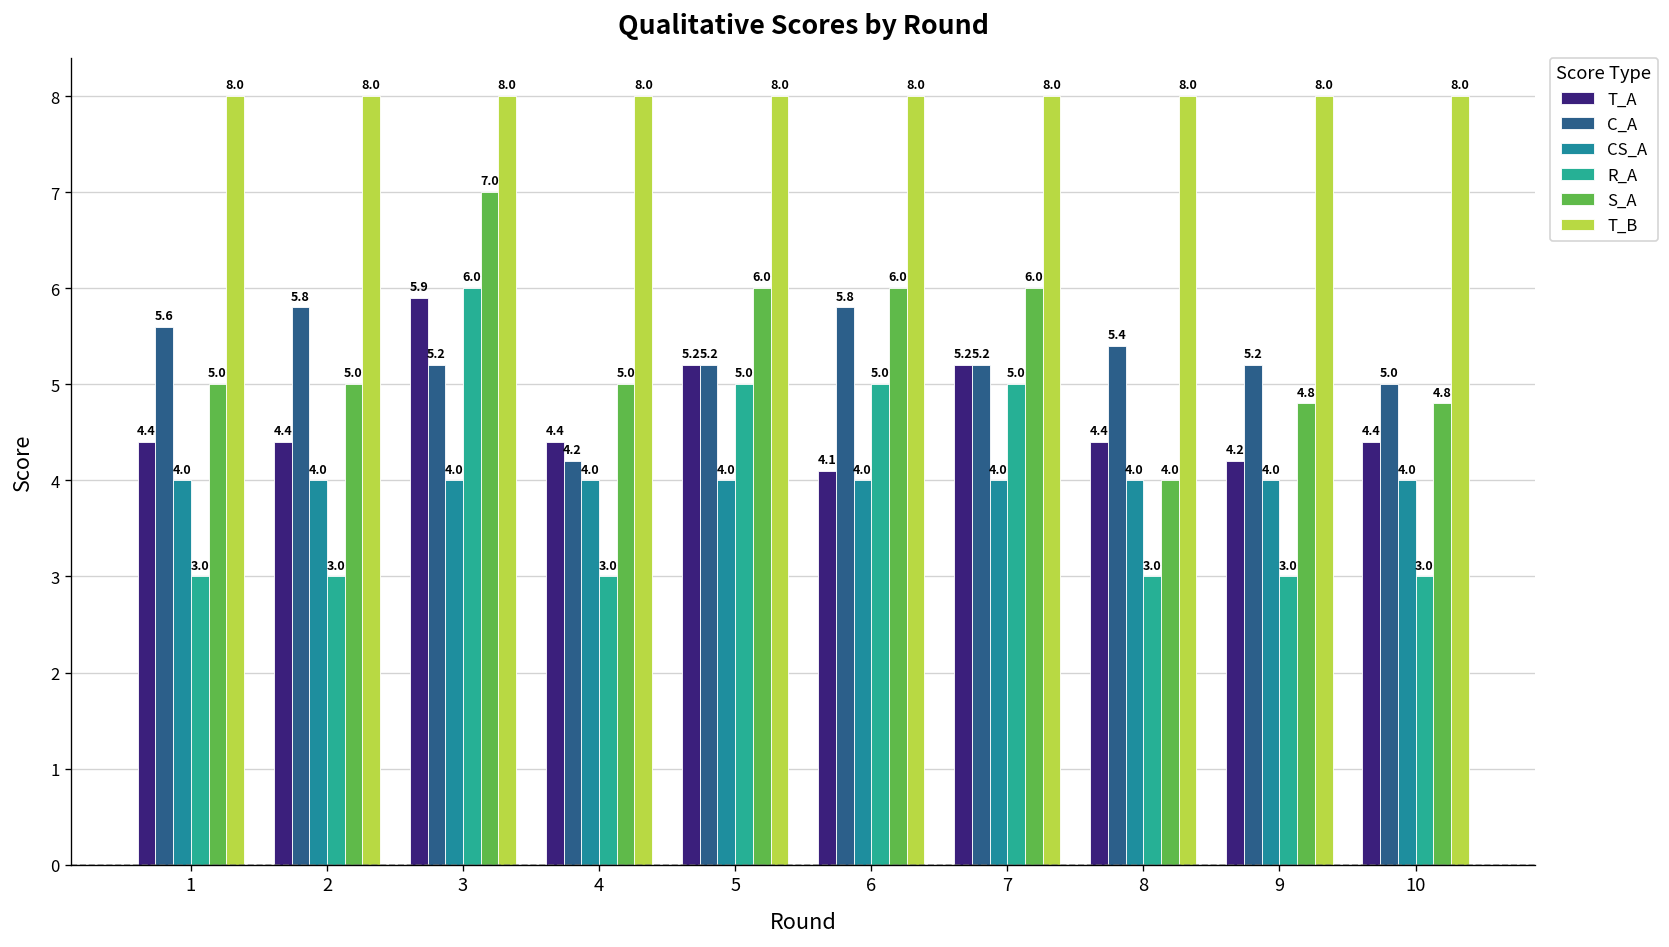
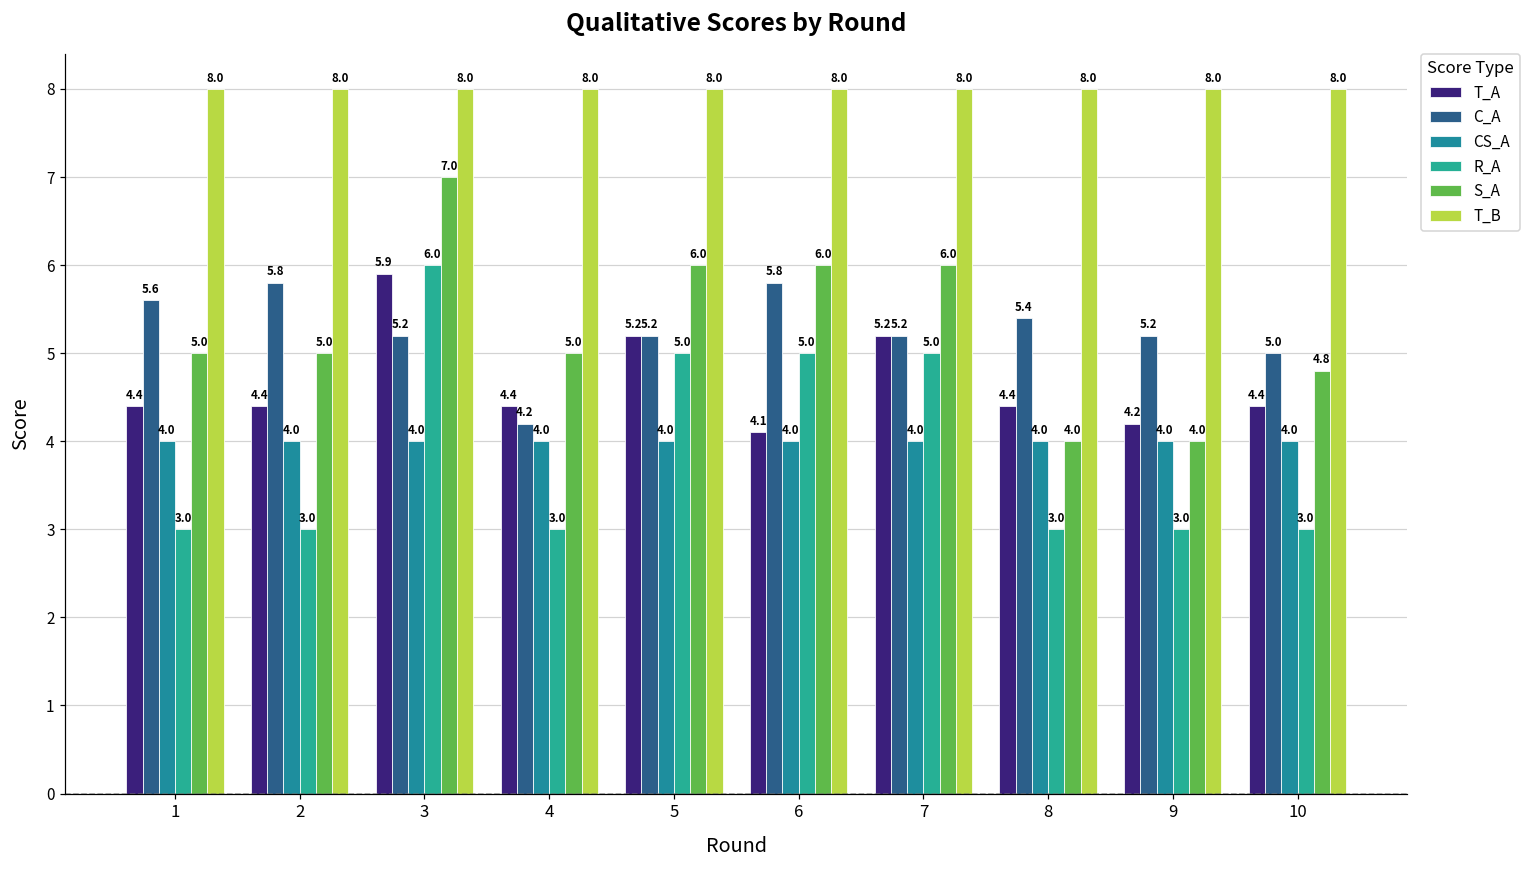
  {
    "T_A": {
      "1": 4.4,
      "2": 4.4,
      "3": 5.9,
      "4": 4.4,
      "5": 5.2,
      "6": 4.1,
      "7": 5.2,
      "8": 4.4,
      "9": 4.2,
      "10": 4.4
    },
    "S_A": {
      "1": 5.0,
      "2": 5.0,
      "3": 7.0,
      "4": 5.0,
      "5": 6.0,
      "6": 6.0,
      "7": 6.0,
      "8": 4.0,
-     "9": 4.8,
+     "9": 4.0,
      "10": 4.8
    },
    "T_B": {
      "1": 8.0,
      "2": 8.0,
      "3": 8.0,
      "4": 8.0,
      "5": 8.0,
      "6": 8.0,
      "7": 8.0,
      "8": 8.0,
      "9": 8.0,
      "10": 8.0
    }
  }
